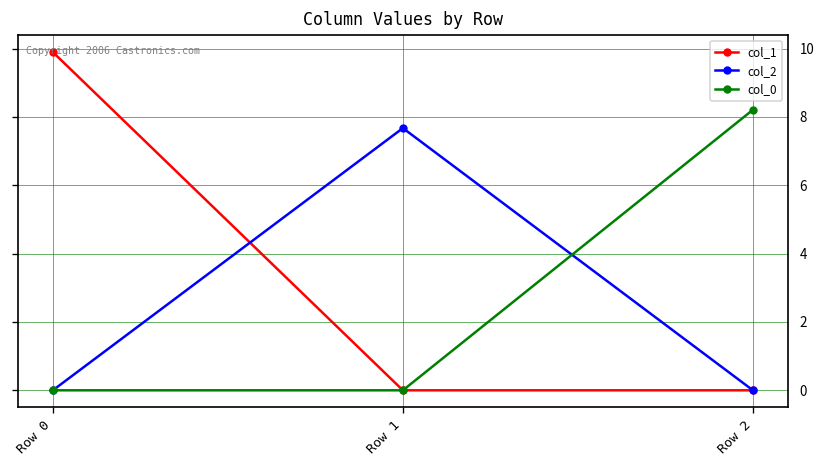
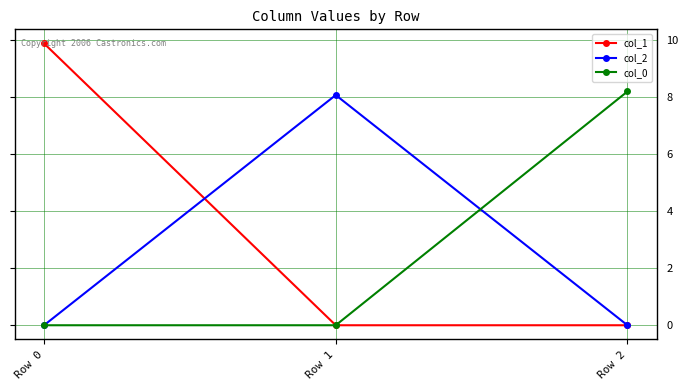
  {
    "col_2": {
-     "Row 1": 7.7
+     "Row 1": 8.1
    },
    "col_0": {
      "Row 2": 8.2
    }
  }
